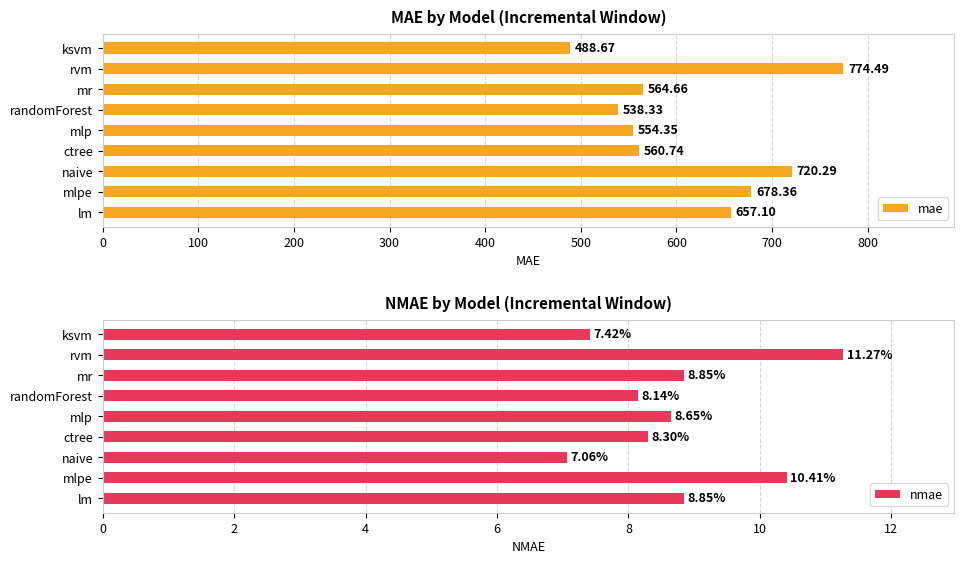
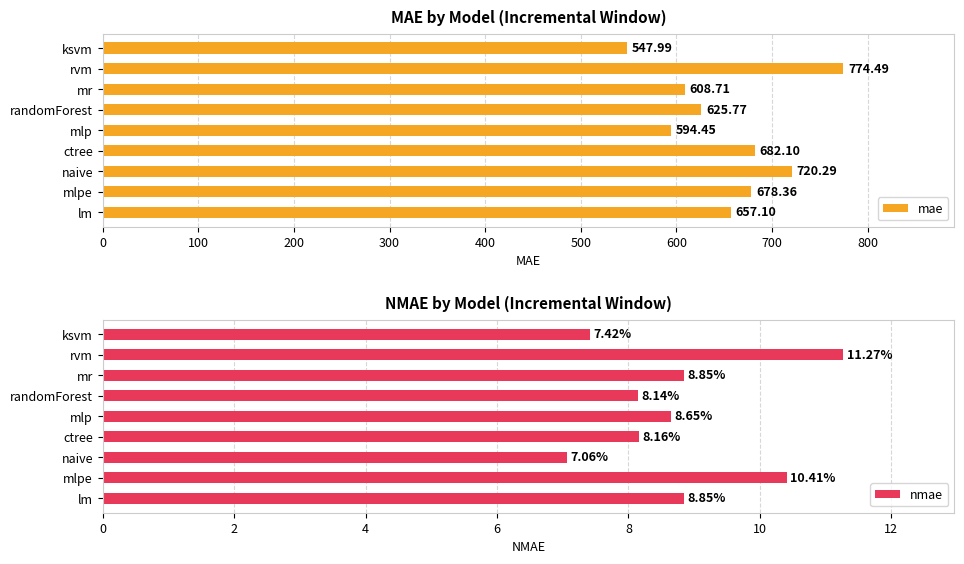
  {
    "MAE by Model (Incremental Window)": {
-     "ksvm": "488.67",
+     "ksvm": "547.99",
      "rvm": "774.49",
-     "mr": "564.66",
-     "randomForest": "538.33",
-     "mlp": "554.35",
-     "ctree": "560.74",
+     "mr": "608.71",
+     "randomForest": "625.77",
+     "mlp": "594.45",
+     "ctree": "682.10",
      "naive": "720.29",
      "mlpe": "678.36",
      "lm": "657.10"
    },
    "NMAE by Model (Incremental Window)": {
      "ksvm": "7.42%",
      "rvm": "11.27%",
      "mr": "8.85%",
      "randomForest": "8.14%",
      "mlp": "8.65%",
-     "ctree": "8.30%",
+     "ctree": "8.16%",
      "naive": "7.06%",
      "mlpe": "10.41%",
      "lm": "8.85%"
    }
  }
